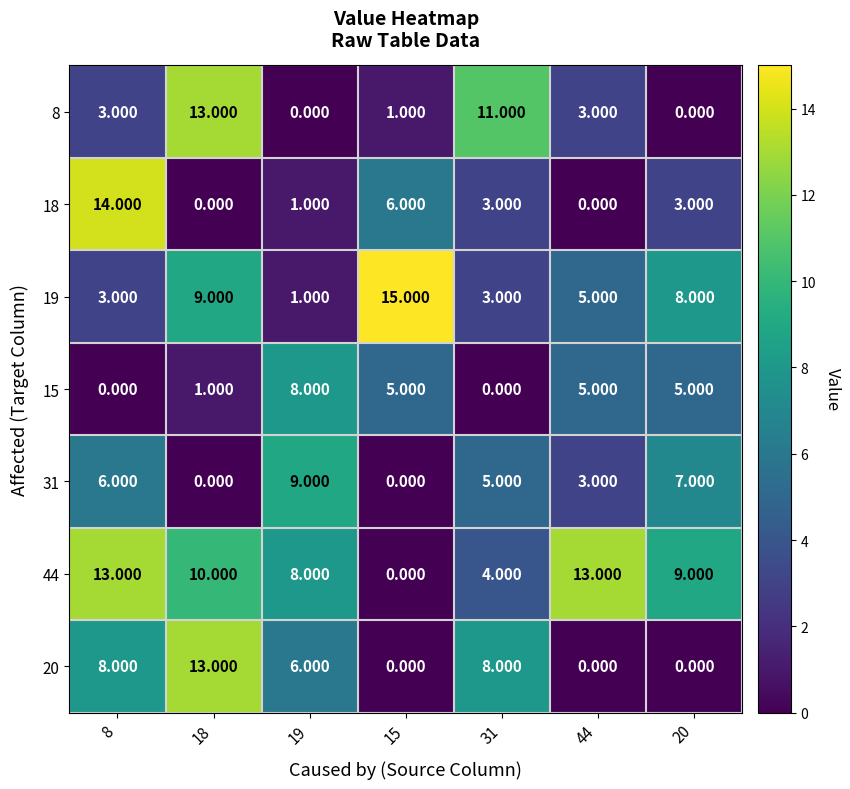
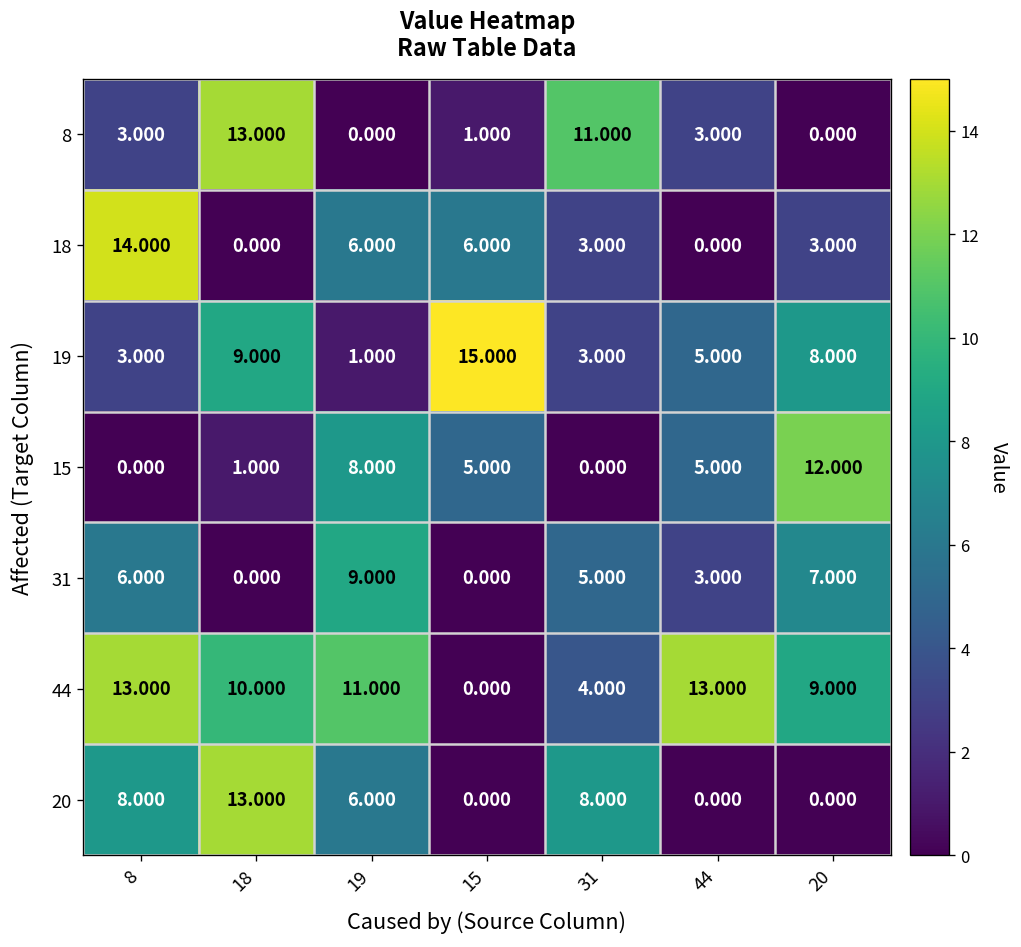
  {
    "8": {
      "8": 3.000,
      "18": 13.000,
      "19": 0.000,
      "15": 1.000,
      "31": 11.000,
      "44": 3.000,
      "20": 0.000
    },
    "18": {
      "8": 14.000,
      "18": 0.000,
-     "19": 1.000,
+     "19": 6.000,
      "15": 6.000,
      "31": 3.000,
      "44": 0.000,
      "20": 3.000
    },
    "19": {
      "8": 3.000,
      "18": 9.000,
      "19": 1.000,
      "15": 15.000,
      "31": 3.000,
      "44": 5.000,
      "20": 8.000
    },
    "15": {
      "8": 0.000,
      "18": 1.000,
      "19": 8.000,
      "15": 5.000,
      "31": 0.000,
      "44": 5.000,
-     "20": 5.000
+     "20": 12.000
    },
    "31": {
      "8": 6.000,
      "18": 0.000,
      "19": 9.000,
      "15": 0.000,
      "31": 5.000,
      "44": 3.000,
      "20": 7.000
    },
    "44": {
      "8": 13.000,
      "18": 10.000,
-     "19": 8.000,
+     "19": 11.000,
      "15": 0.000,
      "31": 4.000,
      "44": 13.000,
      "20": 9.000
    },
    "20": {
      "8": 8.000,
      "18": 13.000,
      "19": 6.000,
      "15": 0.000,
      "31": 8.000,
      "44": 0.000,
      "20": 0.000
    }
  }
